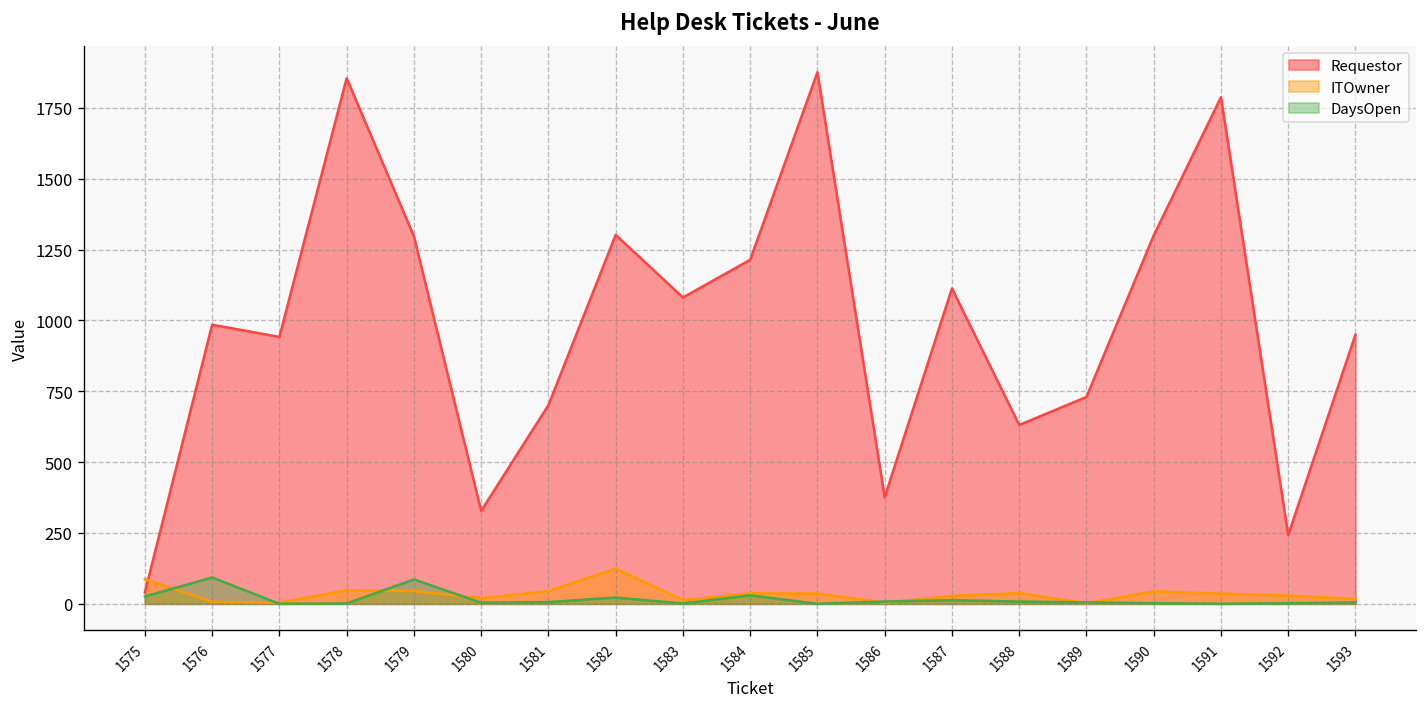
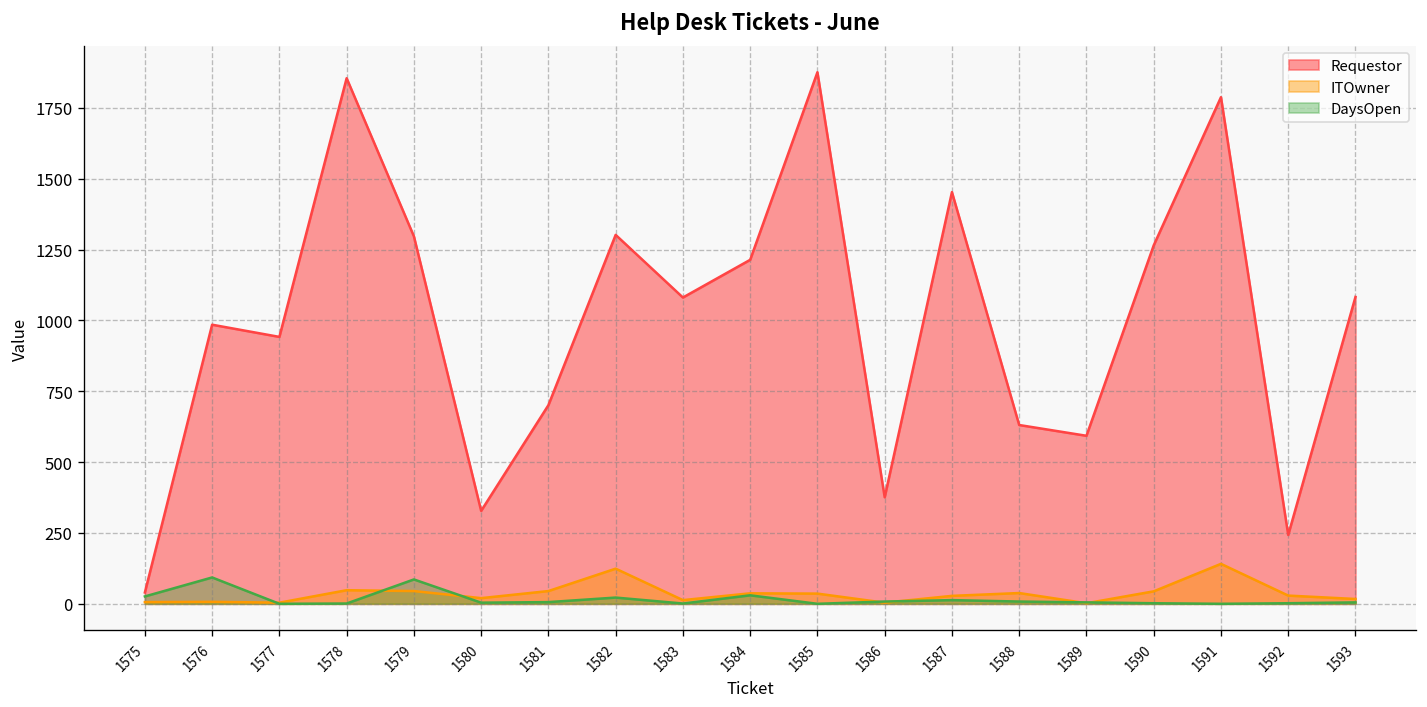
  {
    "Requestor": {
      "1575": 40,
      "1576": 990,
      "1577": 940,
      "1578": 1860,
      "1579": 1300,
      "1580": 330,
      "1581": 700,
      "1582": 1300,
      "1583": 1080,
      "1584": 1210,
      "1585": 1880,
      "1586": 380,
-     "1587": 1110,
+     "1587": 1450,
      "1588": 630,
-     "1589": 730,
-     "1590": 1300,
+     "1589": 590,
+     "1590": 1270,
      "1591": 1790,
      "1592": 240,
-     "1593": 950
+     "1593": 1080
    },
    "ITOwner": {
-     "1575": 90,
+     "1575": 10,
      "1576": 10,
      "1578": 50,
      "1579": 50,
      "1580": 20,
      "1581": 50,
      "1582": 120,
      "1583": 10,
      "1585": 40,
      "1587": 30,
      "1588": 40,
      "1590": 40,
-     "1591": 40,
+     "1591": 140,
      "1592": 30,
      "1593": 20
    },
    "DaysOpen": {
      "1575": 30,
      "1576": 90,
      "1578": 0,
      "1579": 90,
      "1580": 0,
      "1581": 10,
      "1582": 20,
      "1583": 0,
      "1585": 0,
      "1587": 10,
      "1588": 10,
      "1590": 0,
      "1591": 0,
      "1592": 0,
      "1593": 10
    }
  }
